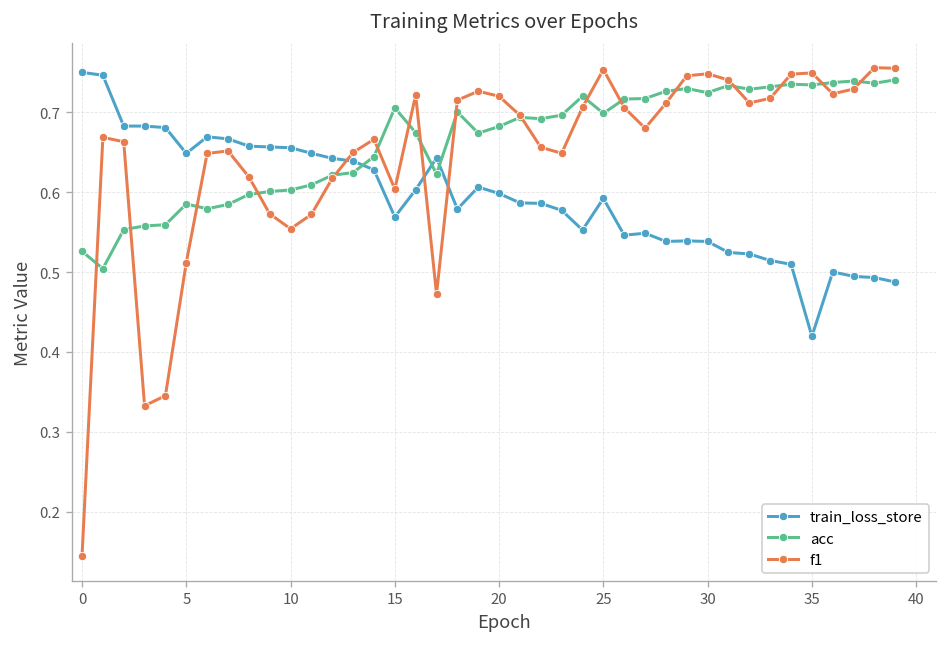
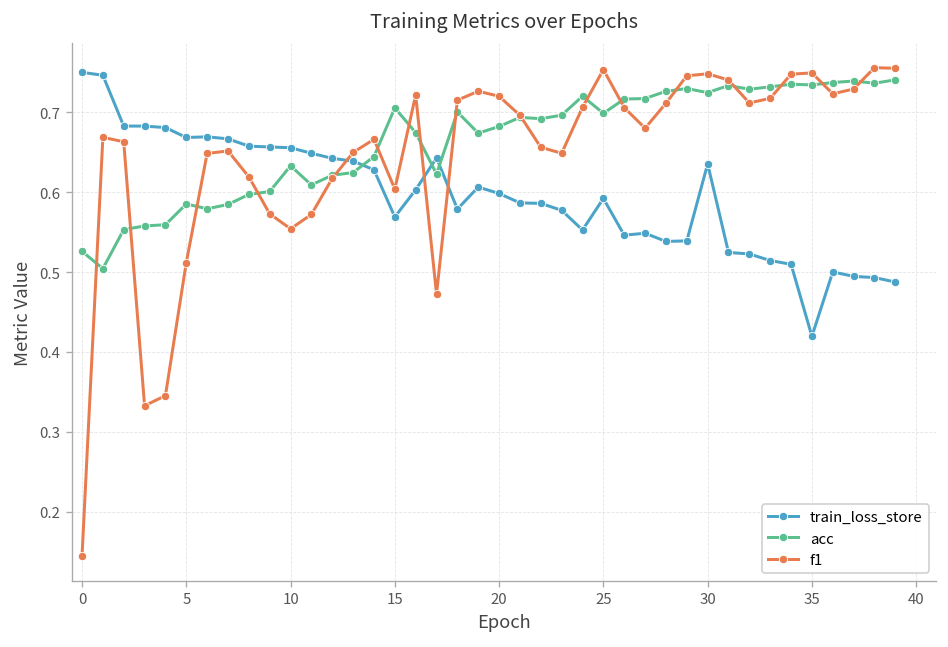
  {
    "train_loss_store": {
      "0": 0.75,
-     "5": 0.65,
+     "5": 0.67,
      "10": 0.66,
      "15": 0.57,
      "20": 0.60,
      "25": 0.59,
-     "30": 0.54,
+     "30": 0.64,
      "35": 0.42
    },
    "acc": {
      "0": 0.53,
      "5": 0.59,
-     "10": 0.60,
+     "10": 0.63,
      "15": 0.71,
      "20": 0.68,
      "25": 0.70,
      "30": 0.72,
      "35": 0.73
    },
    "f1": {
      "0": 0.14,
      "5": 0.51,
      "10": 0.55,
      "15": 0.60,
      "20": 0.72,
      "25": 0.75,
      "30": 0.75,
      "35": 0.75
    }
  }
